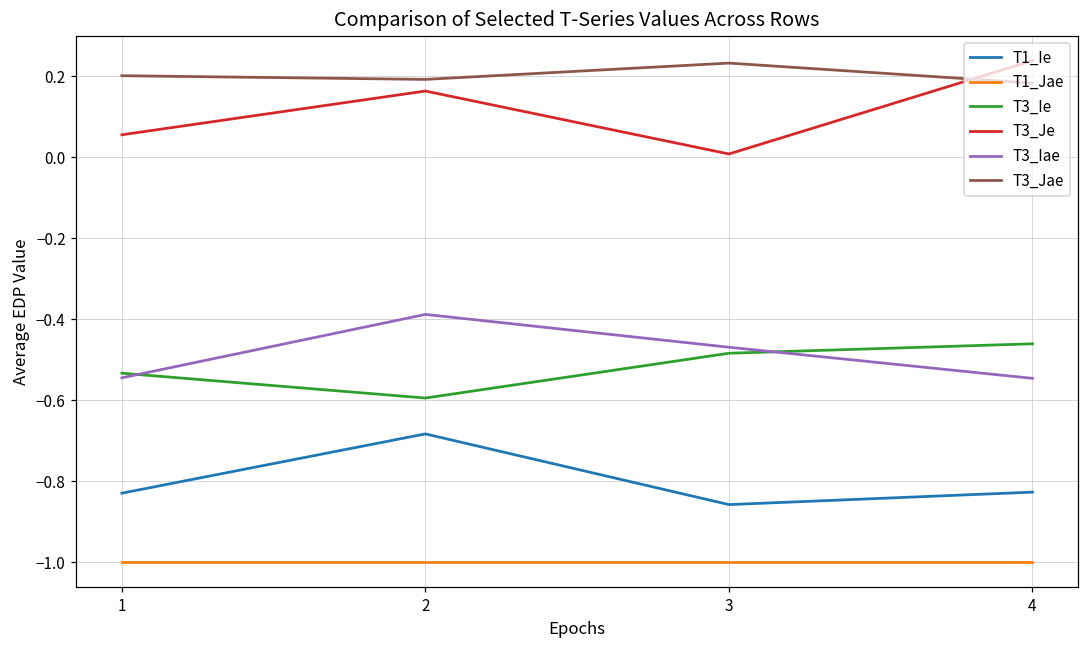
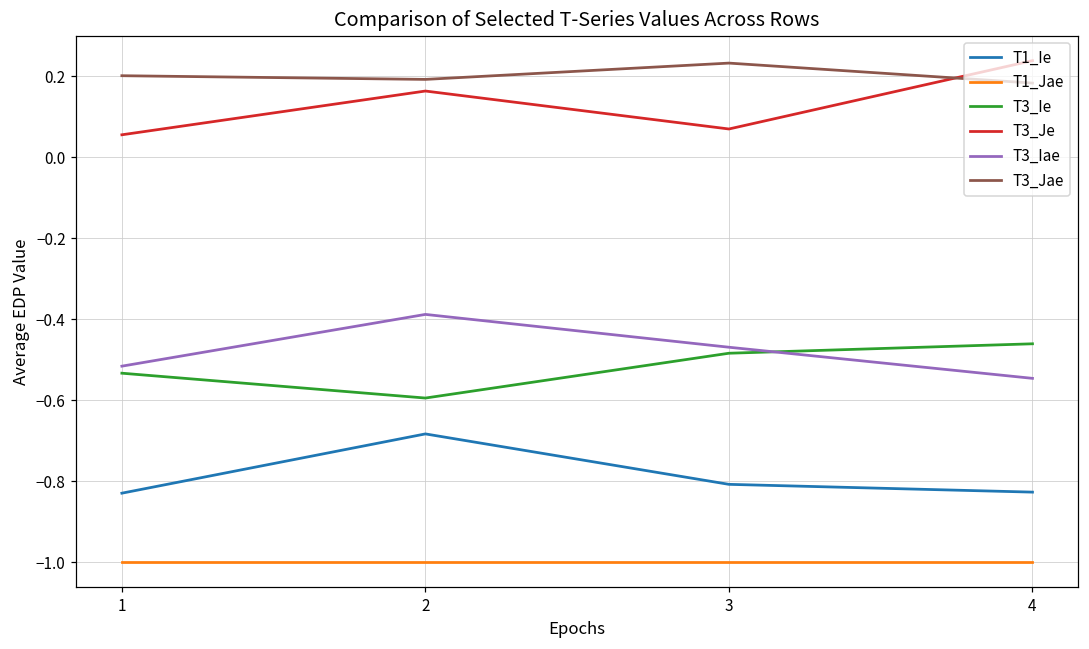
  {
    "T1_Ie": {
      "1": -0.83,
      "2": -0.68,
-     "3": -0.86,
+     "3": -0.81,
      "4": -0.83
    },
    "T1_Jae": {
      "1": -1.00,
      "2": -1.00,
      "3": -1.00,
      "4": -1.00
    },
    "T3_Ie": {
      "1": -0.53,
      "2": -0.59,
      "3": -0.48,
      "4": -0.46
    },
    "T3_Je": {
      "1": 0.06,
      "2": 0.16,
-     "3": 0.01
+     "3": 0.07
    },
    "T3_Iae": {
-     "1": -0.54,
+     "1": -0.52,
      "2": -0.39,
      "3": -0.47,
      "4": -0.55
    },
    "T3_Jae": {
      "1": 0.20,
      "2": 0.19,
      "3": 0.23
    }
  }
